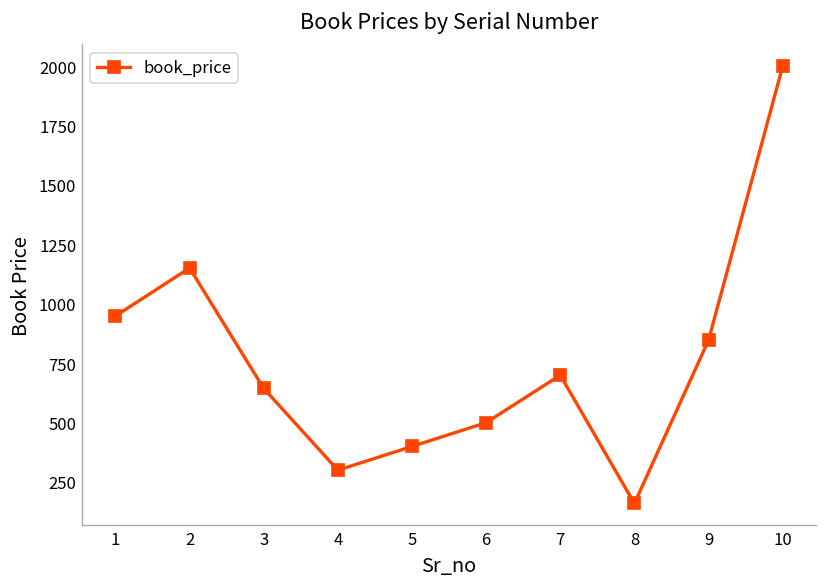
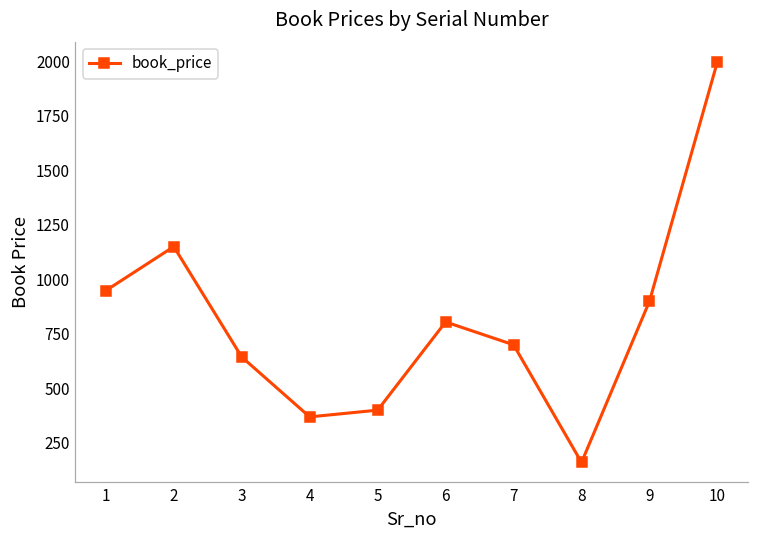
  {
    "1": 950,
    "2": 1150,
    "3": 640,
-   "4": 300,
+   "4": 370,
    "5": 400,
-   "6": 500,
+   "6": 800,
    "7": 700,
    "8": 160,
-   "9": 850,
+   "9": 900,
    "10": 2000
  }
